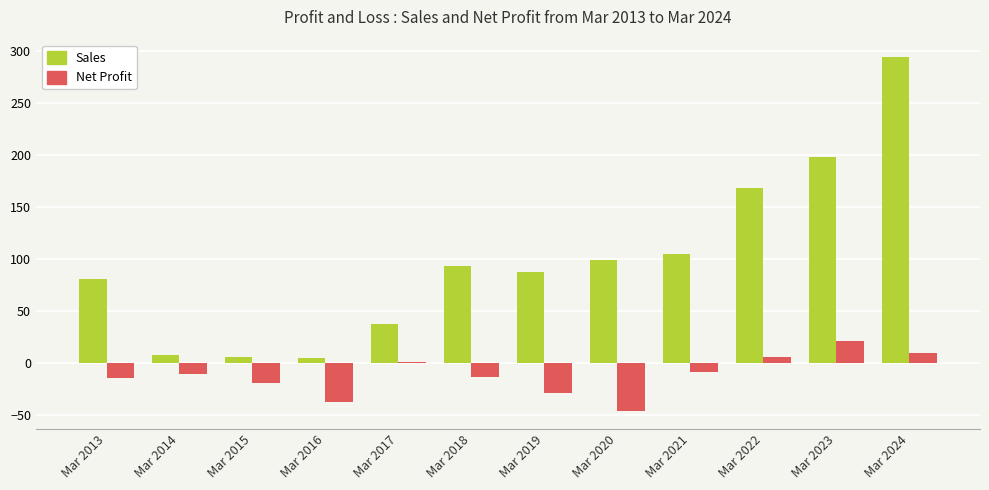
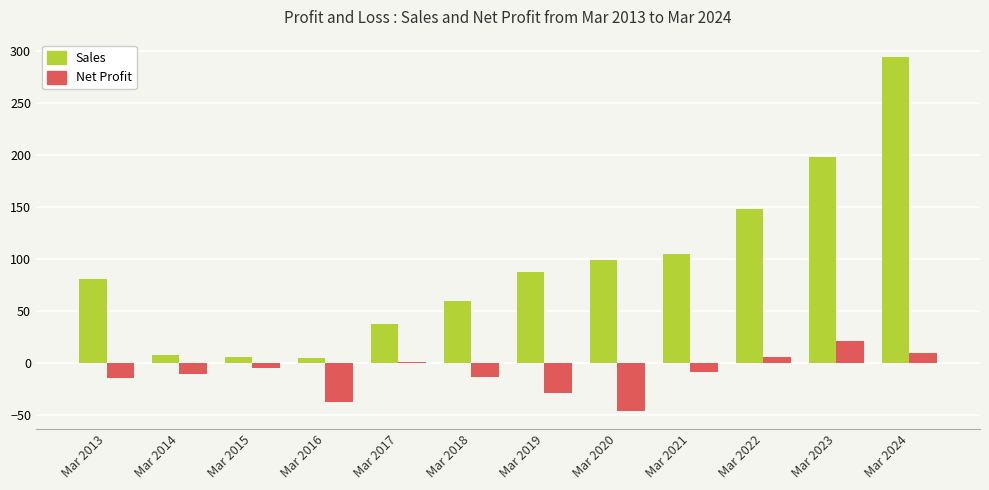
  {
    "Sales": {
      "Mar 2013": 81,
      "Mar 2014": 8,
      "Mar 2015": 6,
      "Mar 2016": 5,
      "Mar 2017": 38,
-     "Mar 2018": 93,
+     "Mar 2018": 60,
      "Mar 2019": 88,
      "Mar 2020": 99,
      "Mar 2021": 105,
-     "Mar 2022": 168,
+     "Mar 2022": 148,
      "Mar 2023": 198,
      "Mar 2024": 294
    },
    "Net Profit": {
      "Mar 2013": -14,
      "Mar 2014": -10,
-     "Mar 2015": -19,
+     "Mar 2015": -5,
      "Mar 2016": -37,
      "Mar 2018": -13,
      "Mar 2019": -29,
      "Mar 2020": -46,
      "Mar 2021": -9,
      "Mar 2022": 6,
      "Mar 2023": 21,
      "Mar 2024": 10
    }
  }
